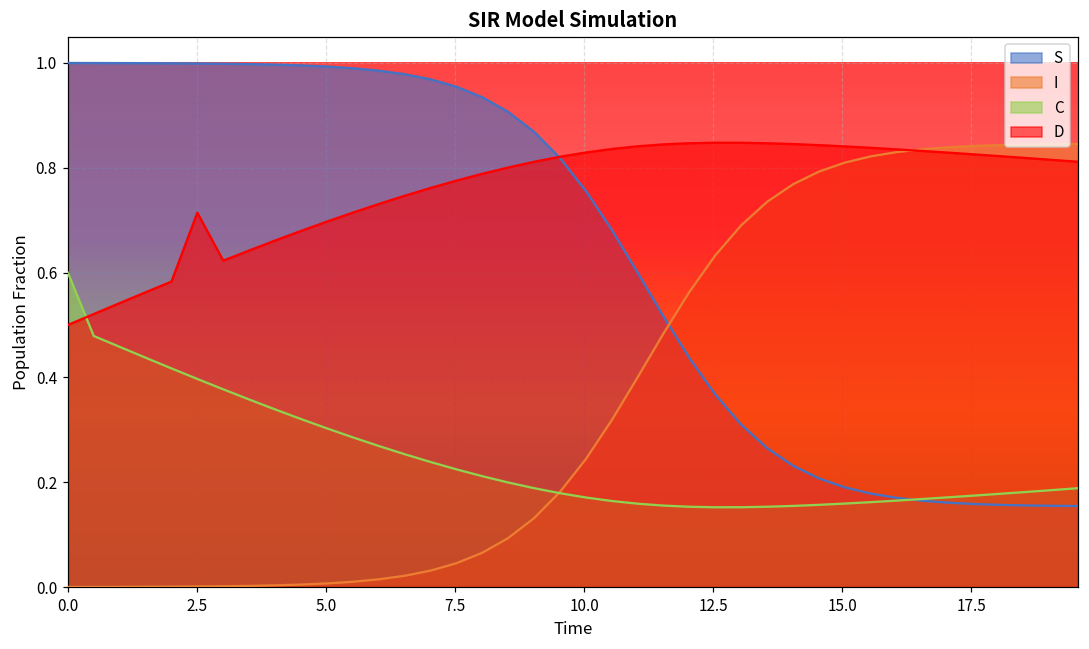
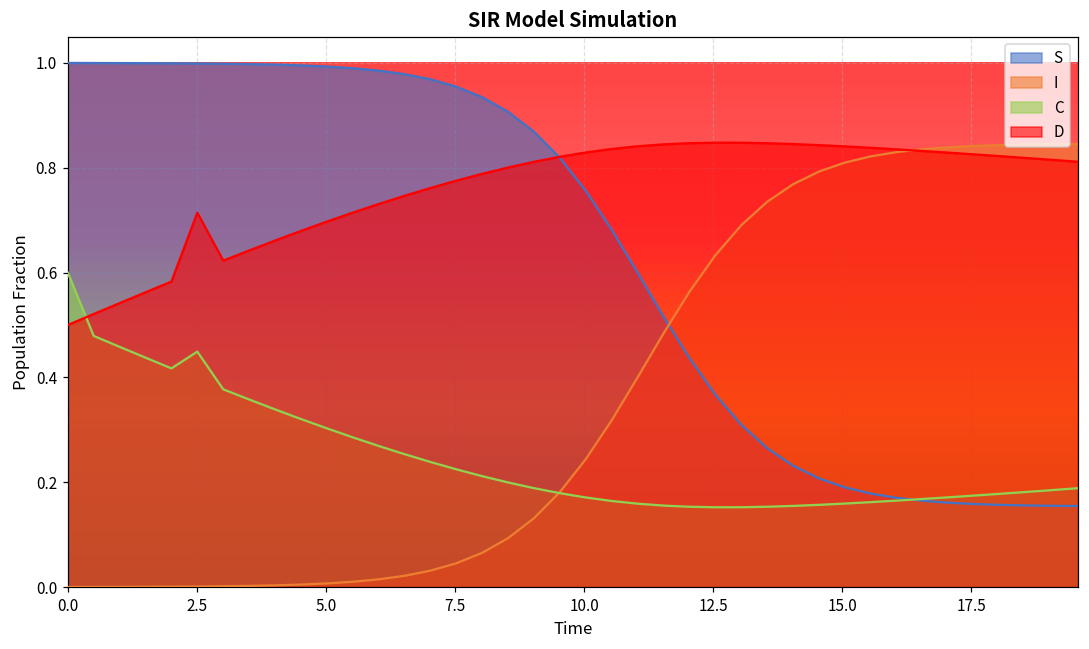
  {
    "S": {
      "0.0": 1.00,
      "2.5": 1.00
    },
    "I": {
      "0.0": 0.00,
      "2.5": 0.00
    },
    "C": {
      "0.0": 0.60,
-     "2.5": 0.40
+     "2.5": 0.45
    },
    "D": {
      "0.0": 0.50,
      "2.5": 0.71
    }
  }
